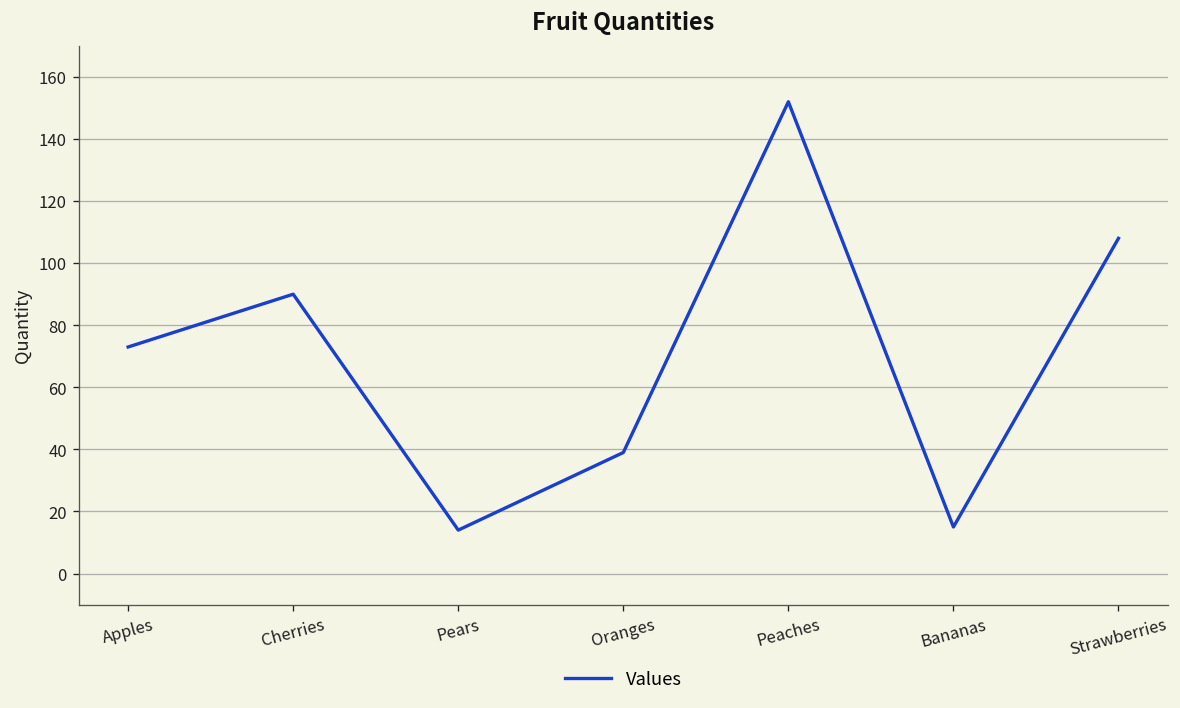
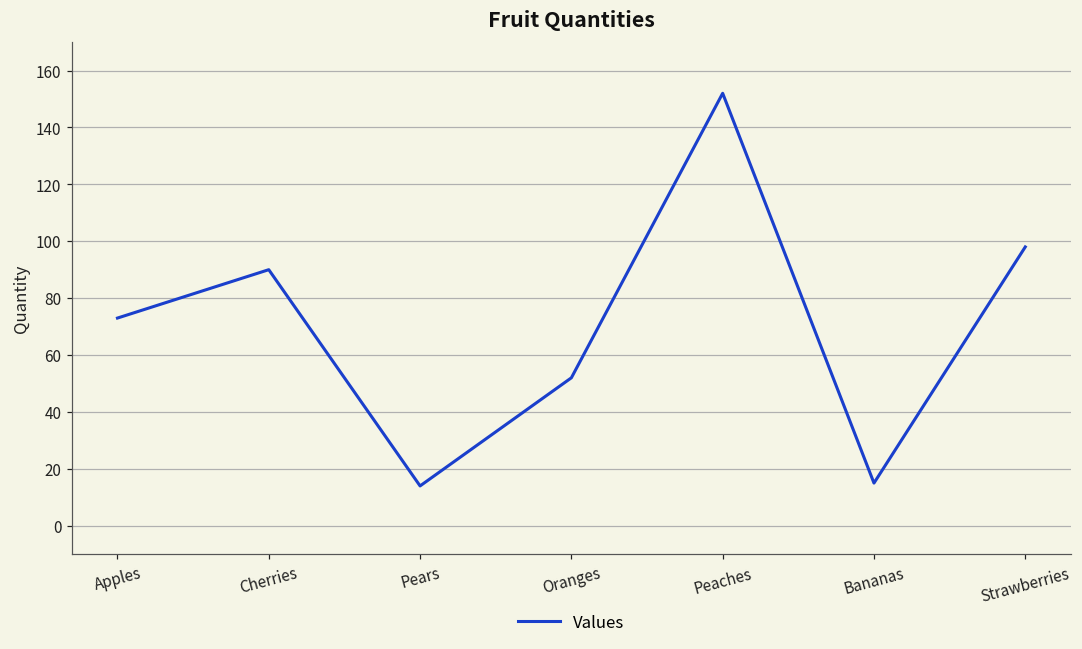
  {
    "Apples": 73,
    "Cherries": 90,
    "Pears": 14,
-   "Oranges": 39,
+   "Oranges": 52,
    "Peaches": 152,
    "Bananas": 15,
-   "Strawberries": 108
+   "Strawberries": 98
  }
